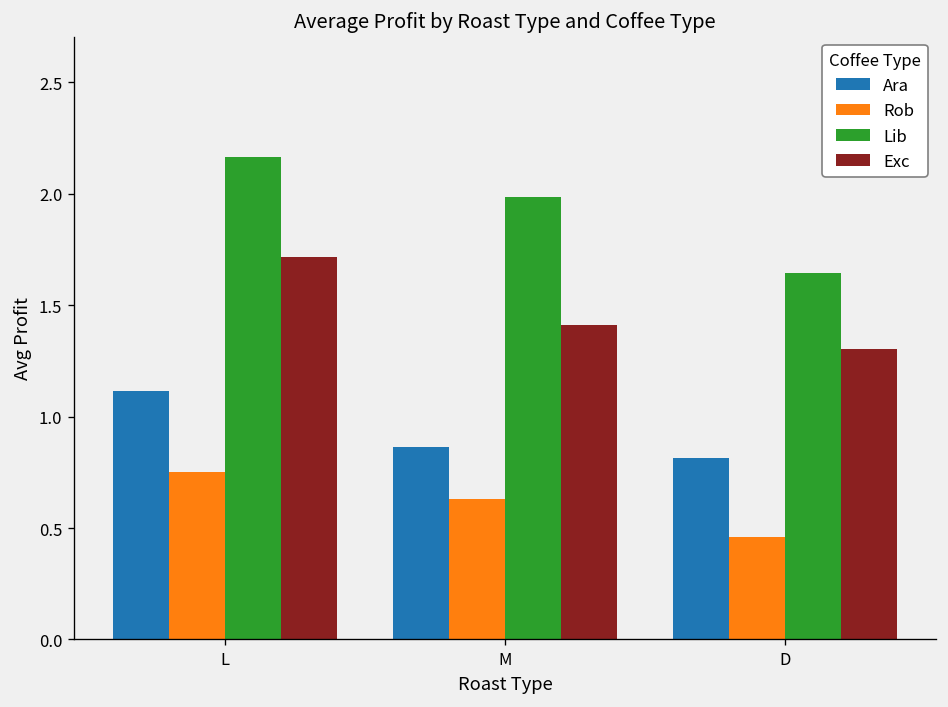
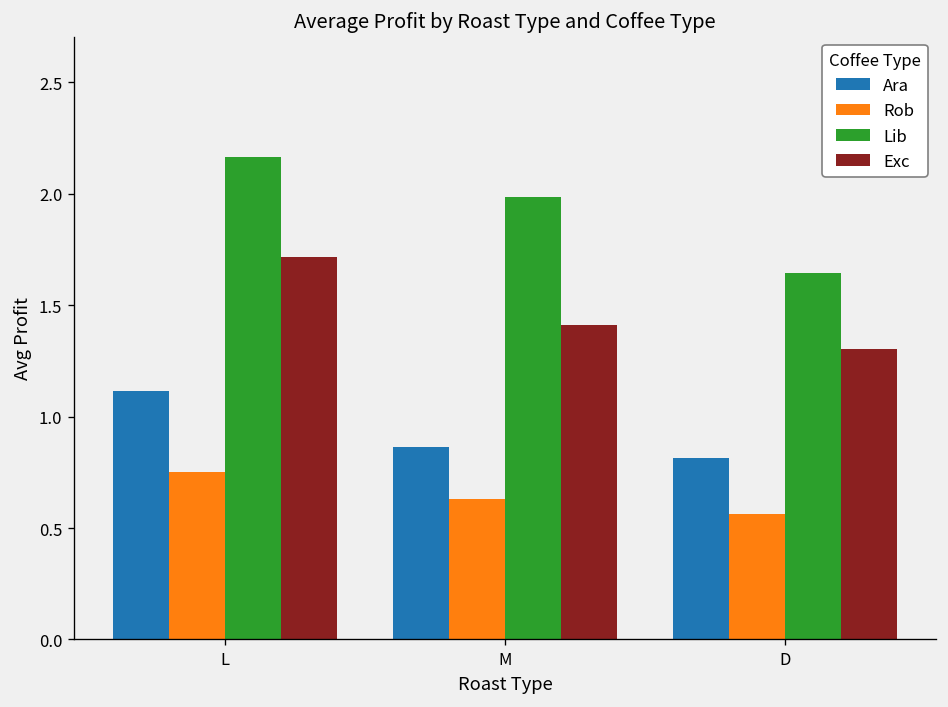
  {
    "Ara": {
      "L": 1.11,
      "M": 0.87,
      "D": 0.81
    },
    "Rob": {
      "L": 0.75,
      "M": 0.63,
-     "D": 0.46
+     "D": 0.56
    },
    "Lib": {
      "L": 2.16,
      "M": 1.98,
      "D": 1.64
    },
    "Exc": {
      "L": 1.72,
      "M": 1.41,
      "D": 1.30
    }
  }
